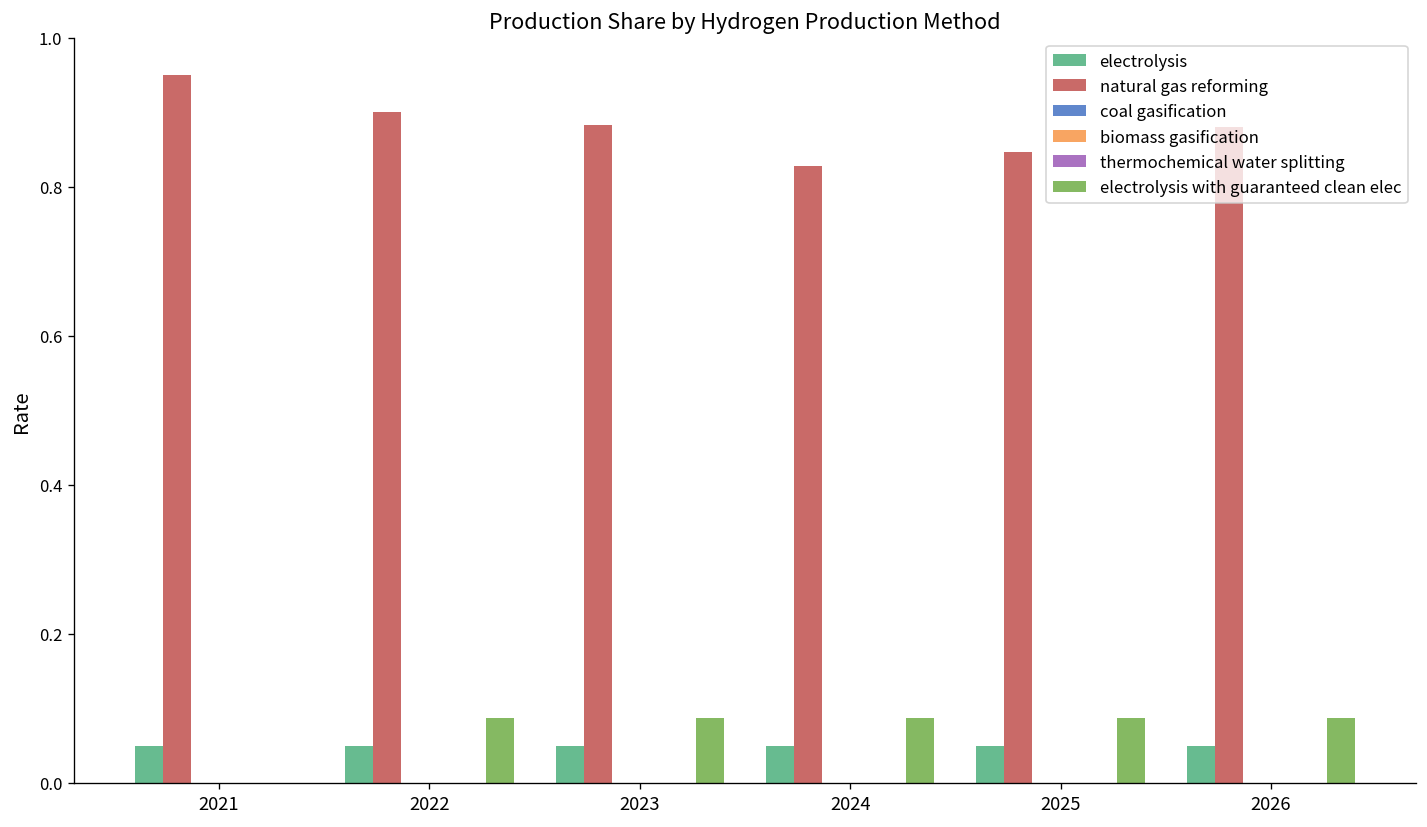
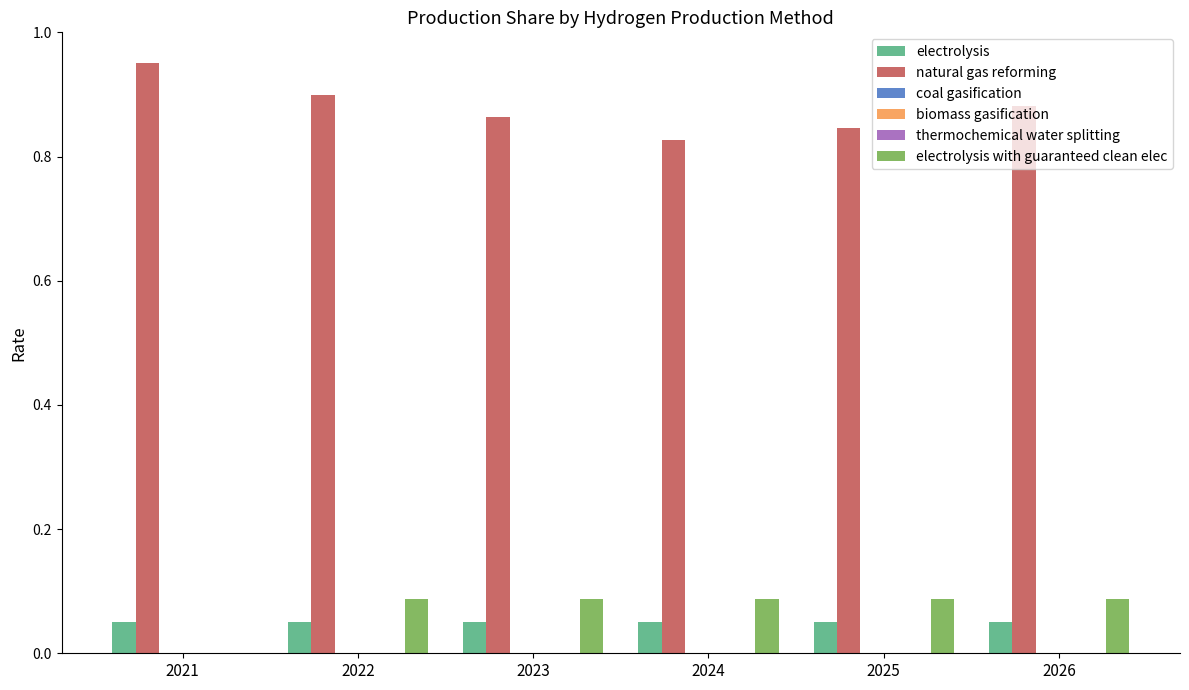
  {
    "electrolysis": {
      "2021": 0.05,
      "2022": 0.05,
      "2023": 0.05,
      "2024": 0.05,
      "2025": 0.05,
      "2026": 0.05
    },
    "natural gas reforming": {
      "2021": 0.95,
      "2022": 0.90,
-     "2023": 0.88,
+     "2023": 0.86,
      "2024": 0.83,
      "2025": 0.85
    },
    "coal gasification": {
      "2021": 0.00,
      "2022": 0.00,
      "2023": 0.00,
      "2024": 0.00,
      "2025": 0.00,
      "2026": 0.00
    },
    "biomass gasification": {
      "2021": 0.00,
      "2022": 0.00,
      "2023": 0.00,
      "2024": 0.00,
      "2025": 0.00,
      "2026": 0.00
    },
    "thermochemical water splitting": {
      "2021": 0.00,
      "2022": 0.00,
      "2023": 0.00,
      "2024": 0.00,
      "2025": 0.00,
      "2026": 0.00
    },
    "electrolysis with guaranteed clean elec": {
      "2021": 0.00,
      "2022": 0.09,
      "2023": 0.09,
      "2024": 0.09,
      "2025": 0.09,
      "2026": 0.09
    }
  }
